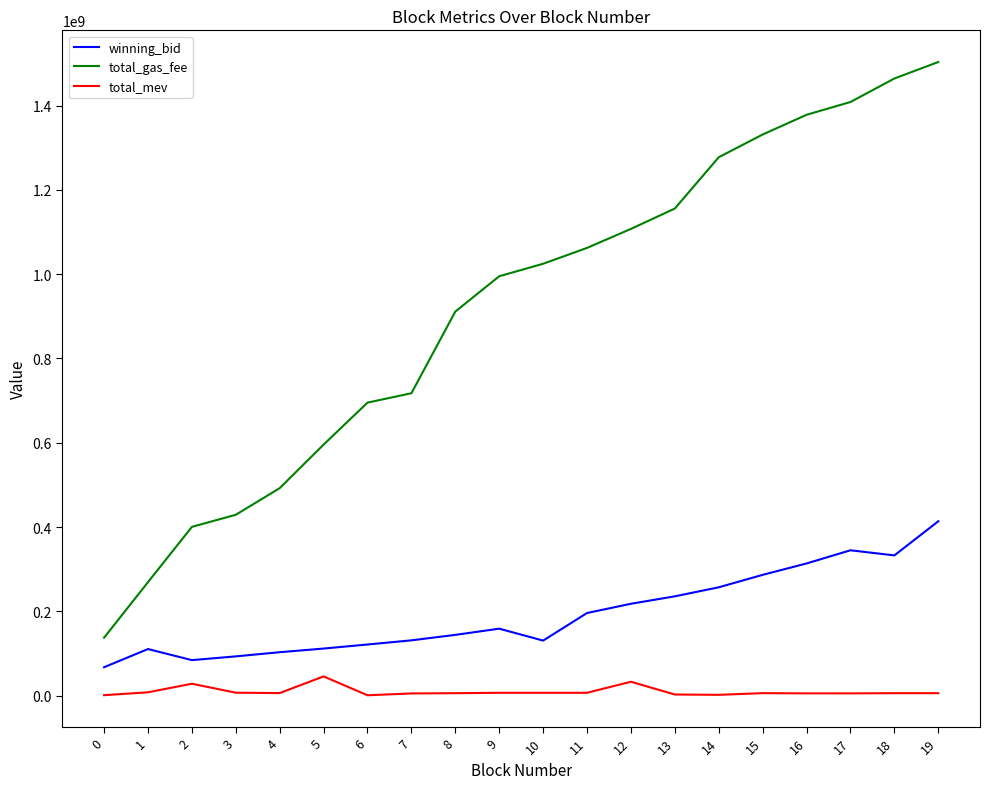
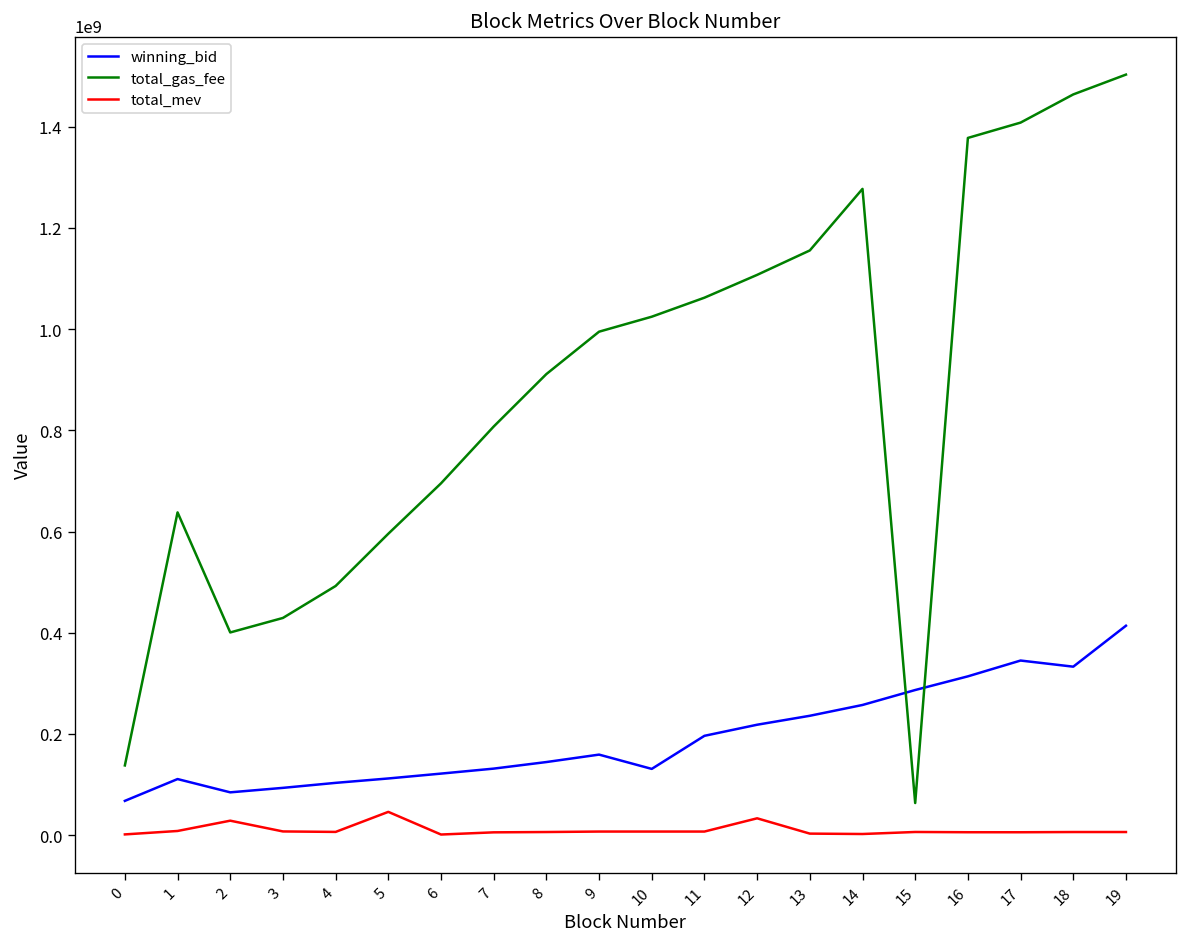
  {
    "winning_bid": {
      "0": 70000000,
      "1": 110000000,
      "2": 80000000,
      "3": 90000000,
      "4": 100000000,
      "5": 110000000,
      "6": 120000000,
      "7": 130000000,
      "8": 140000000,
      "9": 160000000,
      "10": 130000000,
      "11": 200000000,
      "12": 220000000,
      "13": 240000000,
      "14": 260000000,
      "15": 290000000,
      "16": 310000000,
      "17": 340000000,
      "18": 330000000,
      "19": 410000000
    },
    "total_gas_fee": {
      "0": 140000000,
-     "1": 270000000,
+     "1": 640000000,
      "2": 400000000,
      "3": 430000000,
      "4": 490000000,
      "5": 600000000,
      "6": 700000000,
-     "7": 720000000,
+     "7": 810000000,
      "8": 910000000,
      "9": 1000000000,
      "10": 1020000000,
      "11": 1060000000,
      "12": 1110000000,
      "13": 1160000000,
      "14": 1280000000,
-     "15": 1330000000,
+     "15": 60000000,
      "16": 1380000000,
      "17": 1410000000,
      "18": 1460000000,
      "19": 1500000000
    },
    "total_mev": {
      "0": 0,
      "1": 10000000,
      "2": 30000000,
      "3": 10000000,
      "4": 10000000,
      "5": 50000000,
      "6": 0,
      "7": 10000000,
      "8": 10000000,
      "9": 10000000,
      "10": 10000000,
      "11": 10000000,
      "12": 30000000,
      "13": 0,
      "14": 0,
      "15": 10000000,
      "16": 10000000,
      "17": 10000000,
      "18": 10000000,
      "19": 10000000
    }
  }
